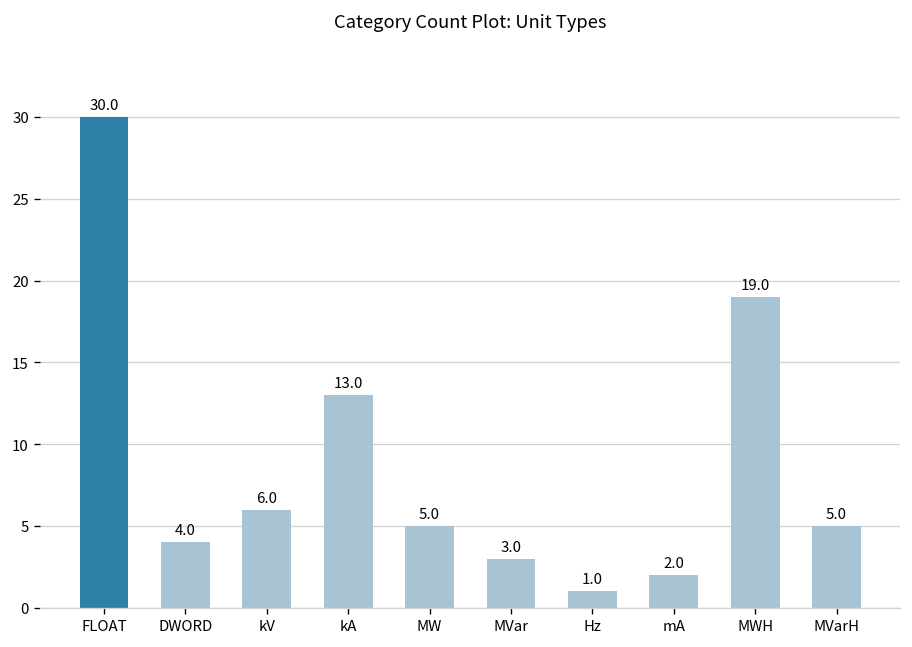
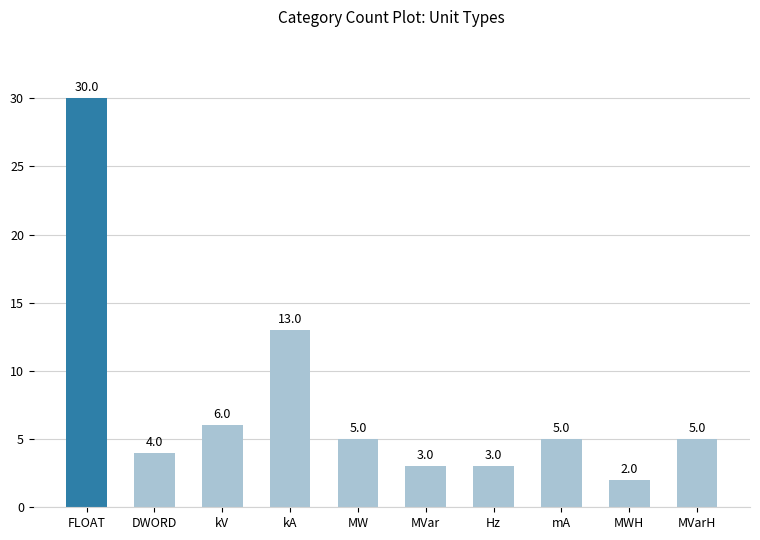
  {
    "FLOAT": 30.0,
    "DWORD": 4.0,
    "kV": 6.0,
    "kA": 13.0,
    "MW": 5.0,
    "MVar": 3.0,
-   "Hz": 1.0,
-   "mA": 2.0,
-   "MWH": 19.0,
+   "Hz": 3.0,
+   "mA": 5.0,
+   "MWH": 2.0,
    "MVarH": 5.0
  }
